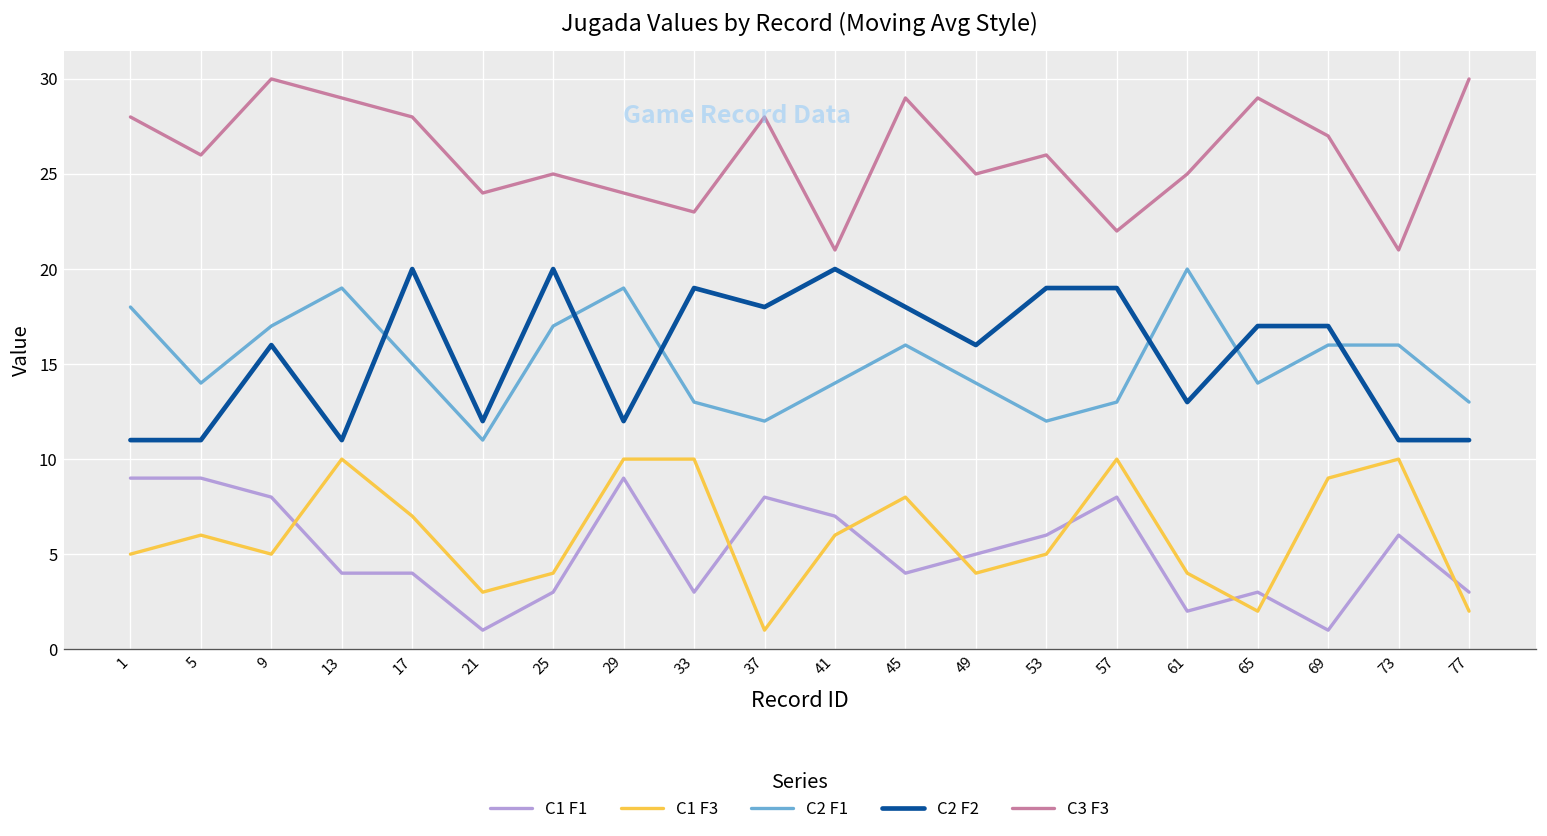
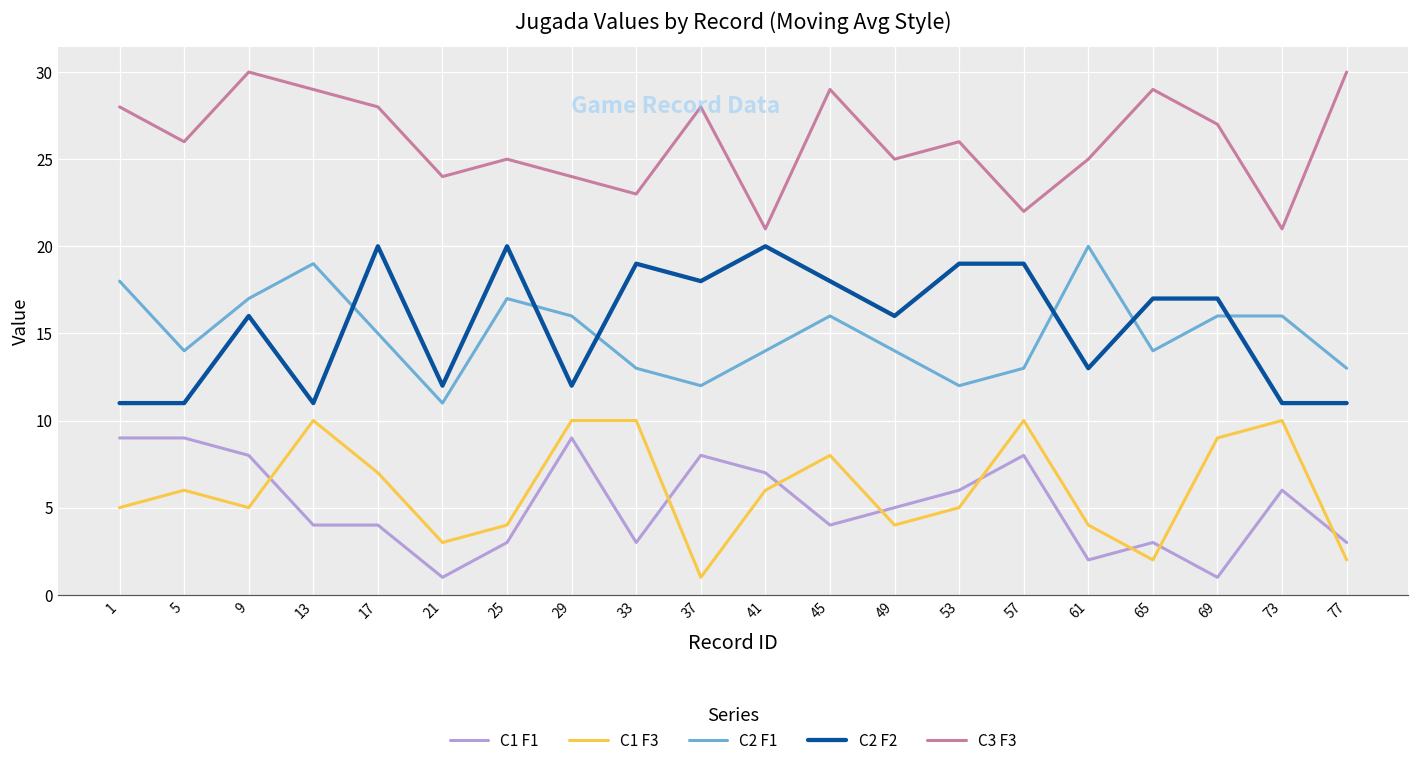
  {
    "C1 F1": {
      "1": 9,
      "5": 9,
      "9": 8,
      "13": 4,
      "17": 4,
      "21": 1,
      "25": 3,
      "29": 9,
      "33": 3,
      "37": 8,
      "41": 7,
      "45": 4,
      "49": 5,
      "53": 6,
      "57": 8,
      "61": 2,
      "65": 3,
      "69": 1,
      "73": 6,
      "77": 3
    },
    "C1 F3": {
      "1": 5,
      "5": 6,
      "9": 5,
      "13": 10,
      "17": 7,
      "21": 3,
      "25": 4,
      "29": 10,
      "33": 10,
      "37": 1,
      "41": 6,
      "45": 8,
      "49": 4,
      "53": 5,
      "57": 10,
      "61": 4,
      "65": 2,
      "69": 9,
      "73": 10,
      "77": 2
    },
    "C2 F1": {
      "1": 18,
      "5": 14,
      "9": 17,
      "13": 19,
      "17": 15,
      "21": 11,
      "25": 17,
-     "29": 19,
+     "29": 16,
      "33": 13,
      "37": 12,
      "41": 14,
      "45": 16,
      "49": 14,
      "53": 12,
      "57": 13,
      "61": 20,
      "65": 14,
      "69": 16,
      "73": 16,
      "77": 13
    },
    "C2 F2": {
      "1": 11,
      "5": 11,
      "9": 16,
      "13": 11,
      "17": 20,
      "21": 12,
      "25": 20,
      "29": 12,
      "33": 19,
      "37": 18,
      "41": 20,
      "45": 18,
      "49": 16,
      "53": 19,
      "57": 19,
      "61": 13,
      "65": 17,
      "69": 17,
      "73": 11,
      "77": 11
    },
    "C3 F3": {
      "1": 28,
      "5": 26,
      "9": 30,
      "13": 29,
      "17": 28,
      "21": 24,
      "25": 25,
      "29": 24,
      "33": 23,
      "37": 28,
      "41": 21,
      "45": 29,
      "49": 25,
      "53": 26,
      "57": 22,
      "61": 25,
      "65": 29,
      "69": 27,
      "73": 21,
      "77": 30
    }
  }
